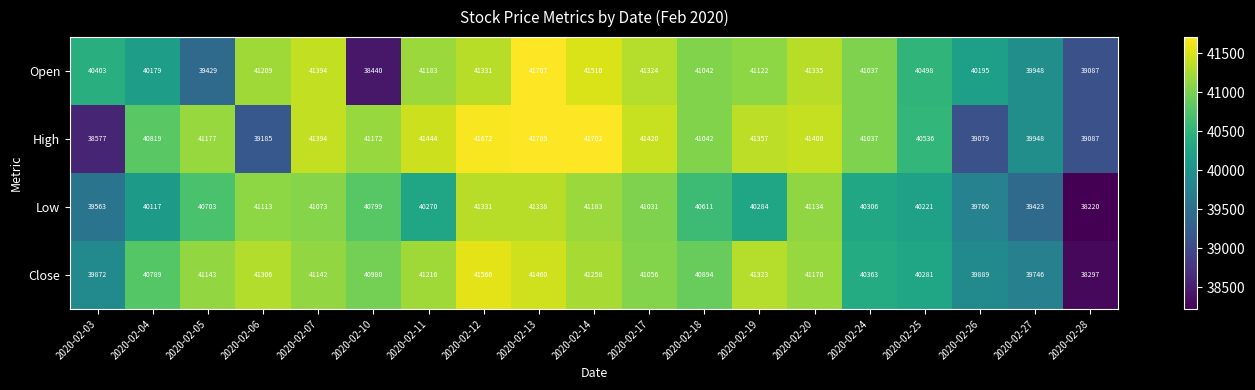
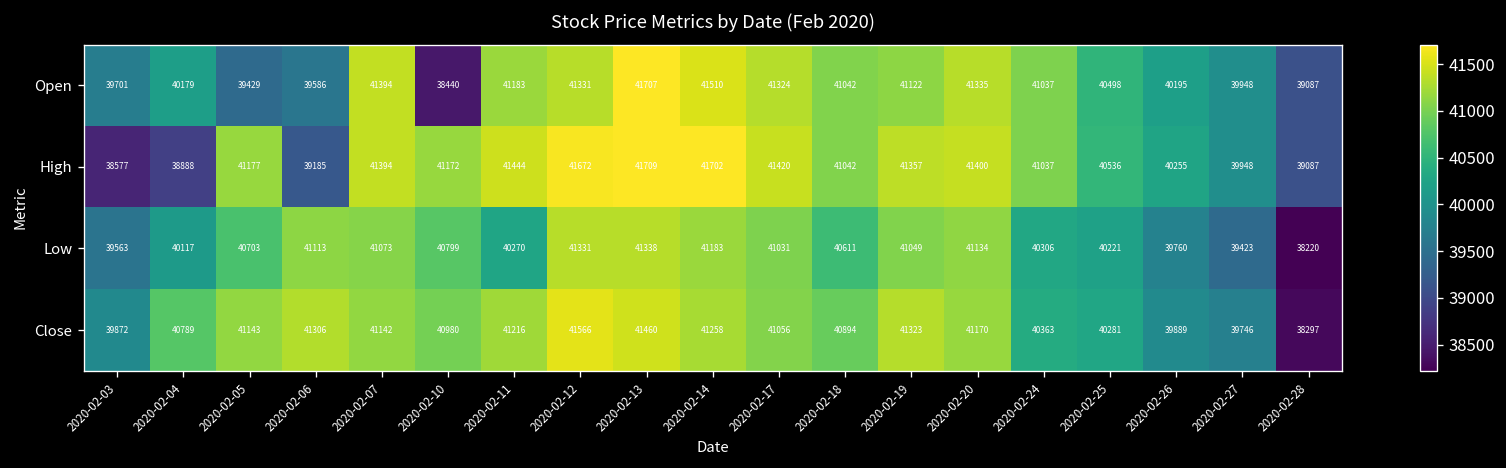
  {
    "Open": {
-     "2020-02-03": 40403,
+     "2020-02-03": 39701,
      "2020-02-04": 40179,
      "2020-02-05": 39429,
-     "2020-02-06": 41209,
+     "2020-02-06": 39586,
      "2020-02-07": 41394,
      "2020-02-10": 38440,
      "2020-02-11": 41183,
      "2020-02-12": 41331,
      "2020-02-13": 41707,
      "2020-02-14": 41510,
      "2020-02-17": 41324,
      "2020-02-18": 41042,
      "2020-02-19": 41122,
      "2020-02-20": 41335,
      "2020-02-24": 41037,
      "2020-02-25": 40498,
      "2020-02-26": 40195,
      "2020-02-27": 39948,
      "2020-02-28": 39087
    },
    "High": {
      "2020-02-03": 38577,
-     "2020-02-04": 40819,
+     "2020-02-04": 38888,
      "2020-02-05": 41177,
      "2020-02-06": 39185,
      "2020-02-07": 41394,
      "2020-02-10": 41172,
      "2020-02-11": 41444,
      "2020-02-12": 41672,
      "2020-02-13": 41709,
      "2020-02-14": 41702,
      "2020-02-17": 41420,
      "2020-02-18": 41042,
      "2020-02-19": 41357,
      "2020-02-20": 41400,
      "2020-02-24": 41037,
      "2020-02-25": 40536,
-     "2020-02-26": 39079,
+     "2020-02-26": 40255,
      "2020-02-27": 39948,
      "2020-02-28": 39087
    },
    "Low": {
      "2020-02-03": 39563,
      "2020-02-04": 40117,
      "2020-02-05": 40703,
      "2020-02-06": 41113,
      "2020-02-07": 41073,
      "2020-02-10": 40799,
      "2020-02-11": 40270,
      "2020-02-12": 41331,
      "2020-02-13": 41338,
      "2020-02-14": 41183,
      "2020-02-17": 41031,
      "2020-02-18": 40611,
-     "2020-02-19": 40284,
+     "2020-02-19": 41049,
      "2020-02-20": 41134,
      "2020-02-24": 40306,
      "2020-02-25": 40221,
      "2020-02-26": 39760,
      "2020-02-27": 39423,
      "2020-02-28": 38220
    },
    "Close": {
      "2020-02-03": 39872,
      "2020-02-04": 40789,
      "2020-02-05": 41143,
      "2020-02-06": 41306,
      "2020-02-07": 41142,
      "2020-02-10": 40980,
      "2020-02-11": 41216,
      "2020-02-12": 41566,
      "2020-02-13": 41460,
      "2020-02-14": 41258,
      "2020-02-17": 41056,
      "2020-02-18": 40894,
      "2020-02-19": 41323,
      "2020-02-20": 41170,
      "2020-02-24": 40363,
      "2020-02-25": 40281,
      "2020-02-26": 39889,
      "2020-02-27": 39746,
      "2020-02-28": 38297
    }
  }
